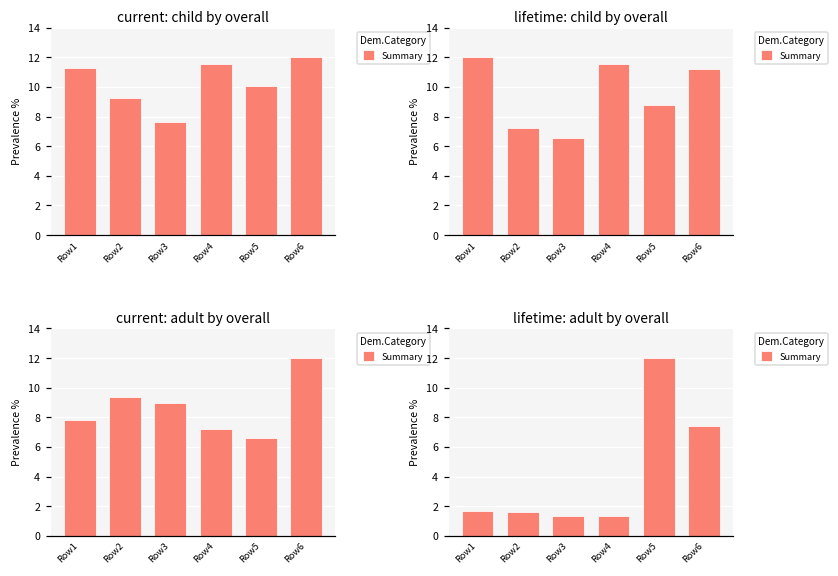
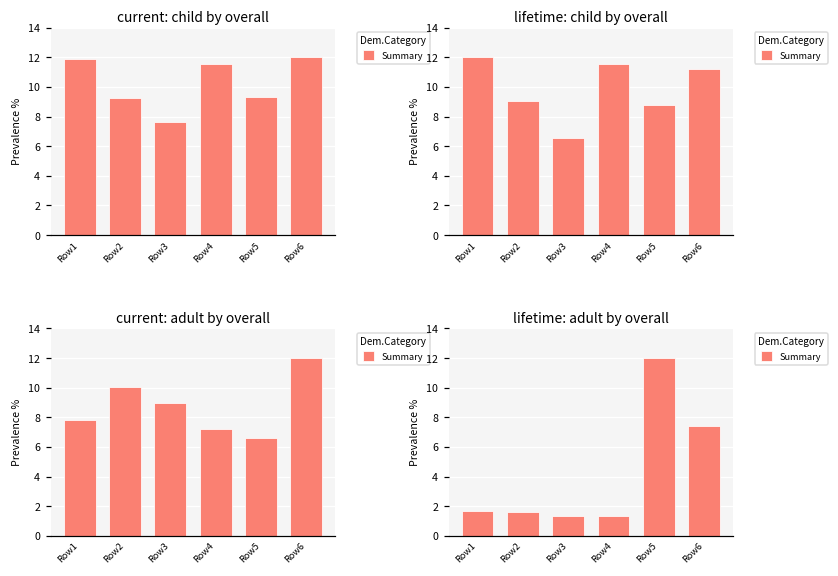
  {
    "current: child by overall": {
-     "Row1": 11.3,
+     "Row1": 11.9,
      "Row2": 9.2,
      "Row3": 7.6,
      "Row4": 11.5,
-     "Row5": 10.1,
+     "Row5": 9.3,
      "Row6": 12.0
    },
    "lifetime: child by overall": {
      "Row1": 12.0,
-     "Row2": 7.2,
+     "Row2": 9.0,
      "Row3": 6.5,
      "Row4": 11.5,
      "Row5": 8.7,
      "Row6": 11.2
    },
    "current: adult by overall": {
      "Row1": 7.8,
-     "Row2": 9.4,
+     "Row2": 10.0,
      "Row3": 8.9,
      "Row4": 7.2,
      "Row5": 6.6,
      "Row6": 12.0
    },
    "lifetime: adult by overall": {
      "Row1": 1.7,
      "Row2": 1.6,
      "Row3": 1.3,
      "Row4": 1.3,
      "Row5": 12.0,
      "Row6": 7.4
    }
  }
